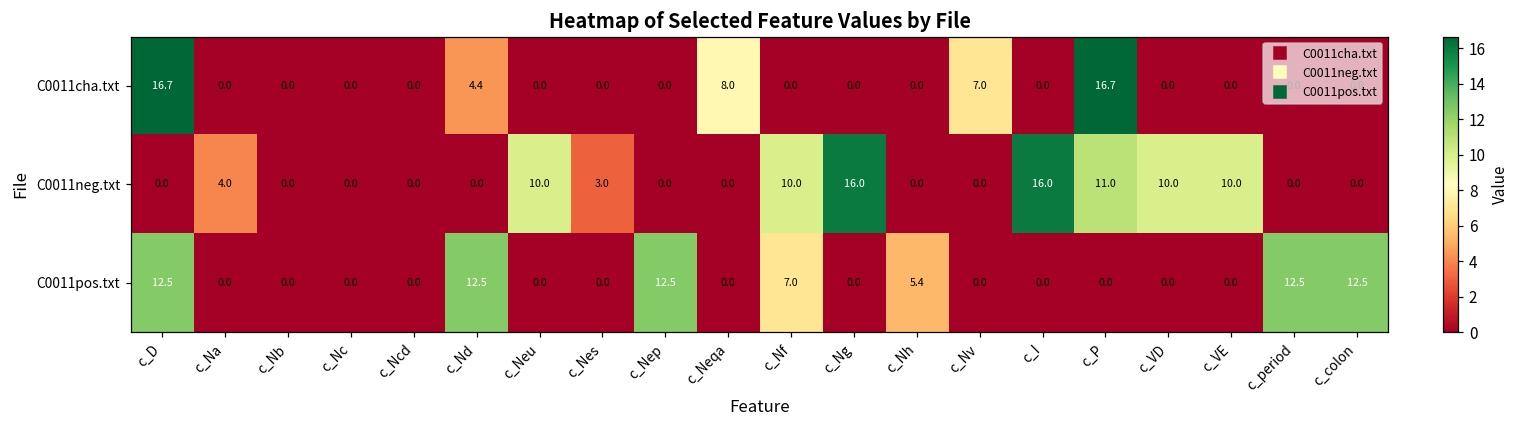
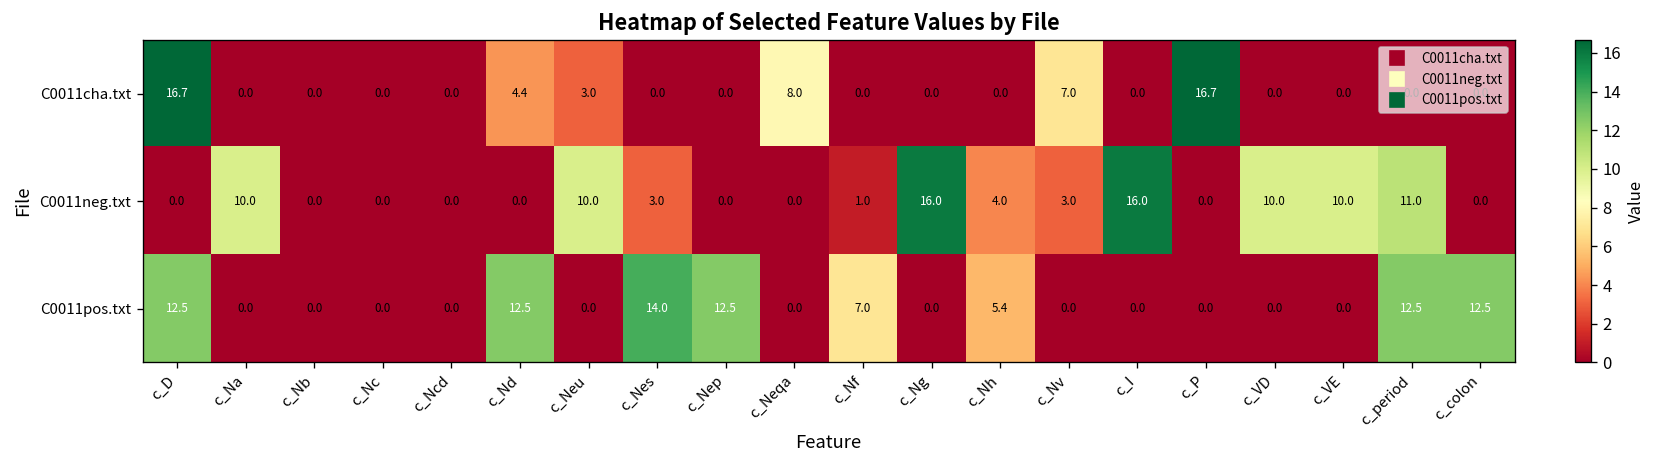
  {
    "C0011cha.txt": {
      "c_D": 16.7,
      "c_Na": 0.0,
      "c_Nb": 0.0,
      "c_Nc": 0.0,
      "c_Ncd": 0.0,
      "c_Nd": 4.4,
-     "c_Neu": 0.0,
+     "c_Neu": 3.0,
      "c_Nes": 0.0,
      "c_Nep": 0.0,
      "c_Neqa": 8.0,
      "c_Nf": 0.0,
      "c_Ng": 0.0,
      "c_Nh": 0.0,
      "c_Nv": 7.0,
      "c_I": 0.0,
      "c_P": 16.7,
      "c_VD": 0.0,
      "c_VE": 0.0
    },
    "C0011neg.txt": {
      "c_D": 0.0,
-     "c_Na": 4.0,
+     "c_Na": 10.0,
      "c_Nb": 0.0,
      "c_Nc": 0.0,
      "c_Ncd": 0.0,
      "c_Nd": 0.0,
      "c_Neu": 10.0,
      "c_Nes": 3.0,
      "c_Nep": 0.0,
      "c_Neqa": 0.0,
-     "c_Nf": 10.0,
+     "c_Nf": 1.0,
      "c_Ng": 16.0,
-     "c_Nh": 0.0,
-     "c_Nv": 0.0,
+     "c_Nh": 4.0,
+     "c_Nv": 3.0,
      "c_I": 16.0,
-     "c_P": 11.0,
+     "c_P": 0.0,
      "c_VD": 10.0,
      "c_VE": 10.0,
-     "c_period": 0.0,
+     "c_period": 11.0,
      "c_colon": 0.0
    },
    "C0011pos.txt": {
      "c_D": 12.5,
      "c_Na": 0.0,
      "c_Nb": 0.0,
      "c_Nc": 0.0,
      "c_Ncd": 0.0,
      "c_Nd": 12.5,
      "c_Neu": 0.0,
-     "c_Nes": 0.0,
+     "c_Nes": 14.0,
      "c_Nep": 12.5,
      "c_Neqa": 0.0,
      "c_Nf": 7.0,
      "c_Ng": 0.0,
      "c_Nh": 5.4,
      "c_Nv": 0.0,
      "c_I": 0.0,
      "c_P": 0.0,
      "c_VD": 0.0,
      "c_VE": 0.0,
      "c_period": 12.5,
      "c_colon": 12.5
    }
  }
